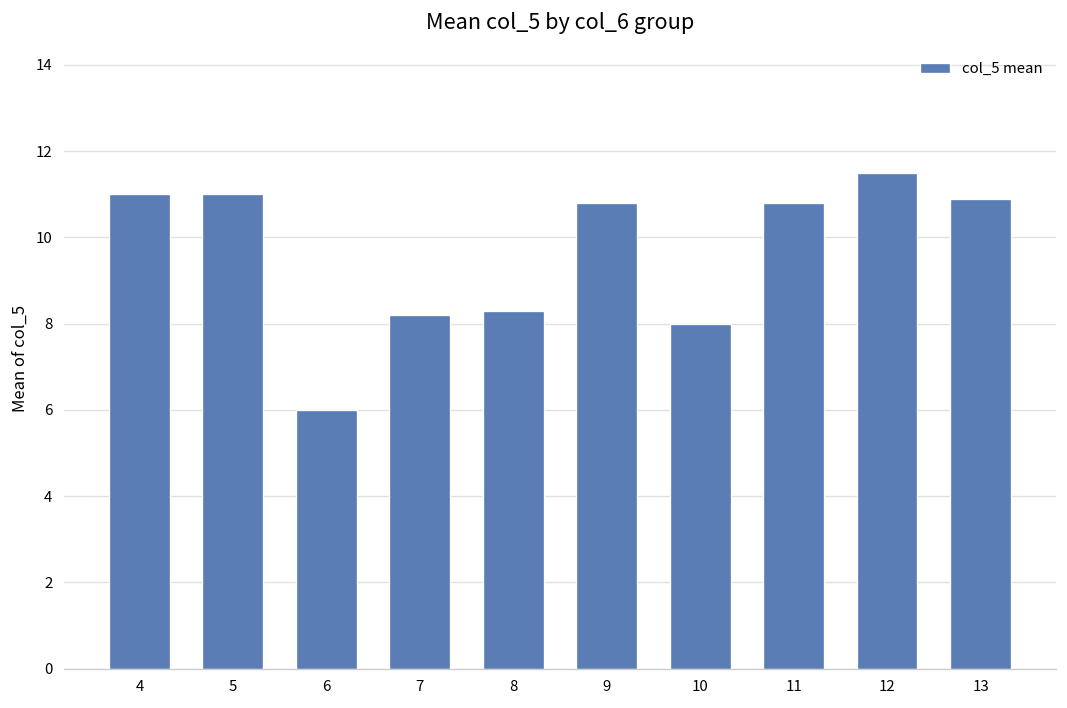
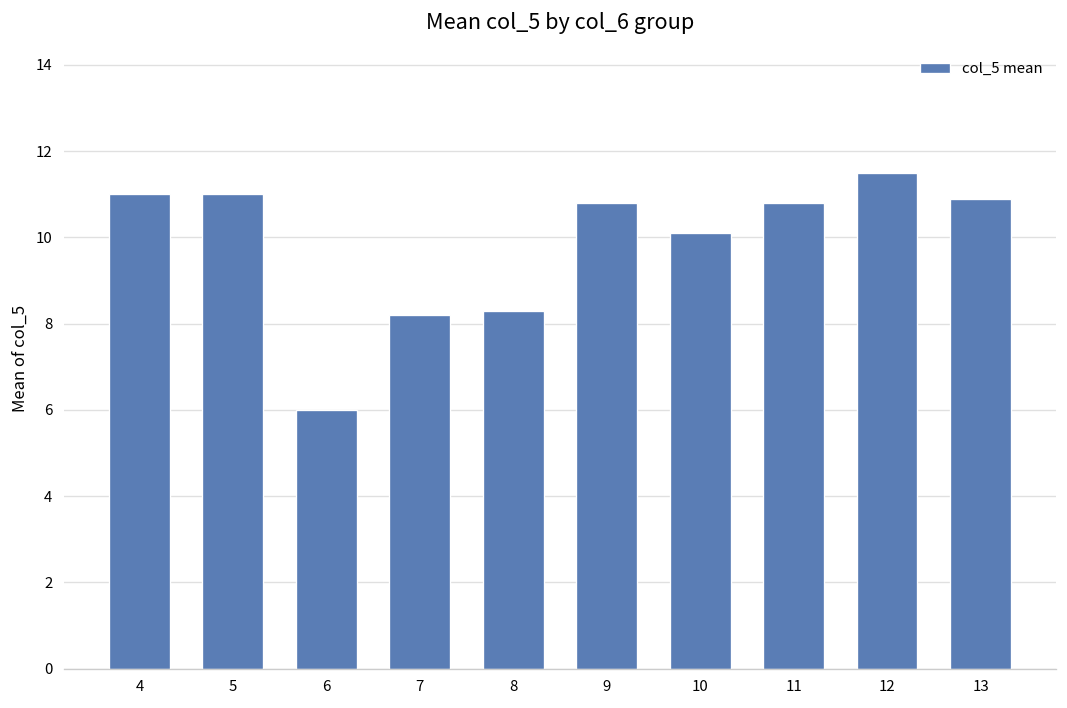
  {
    "4": 11.0,
    "5": 11.0,
    "6": 6.0,
    "7": 8.2,
    "8": 8.3,
    "9": 10.8,
-   "10": 8.0,
+   "10": 10.1,
    "11": 10.8,
    "12": 11.5,
    "13": 10.9
  }
